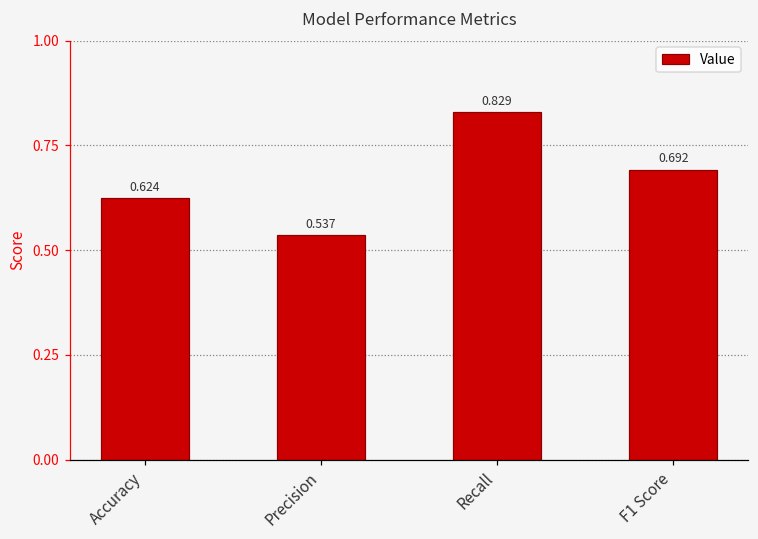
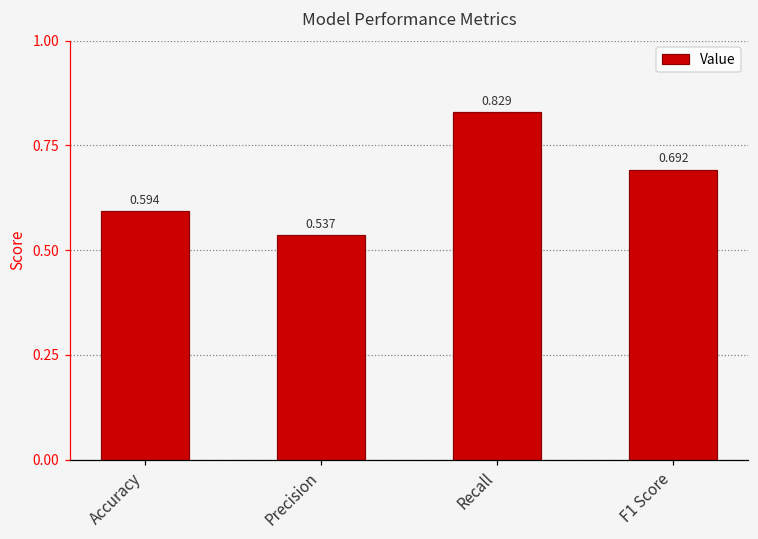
  {
-   "Accuracy": 0.624,
+   "Accuracy": 0.594,
    "Precision": 0.537,
    "Recall": 0.829,
    "F1 Score": 0.692
  }
